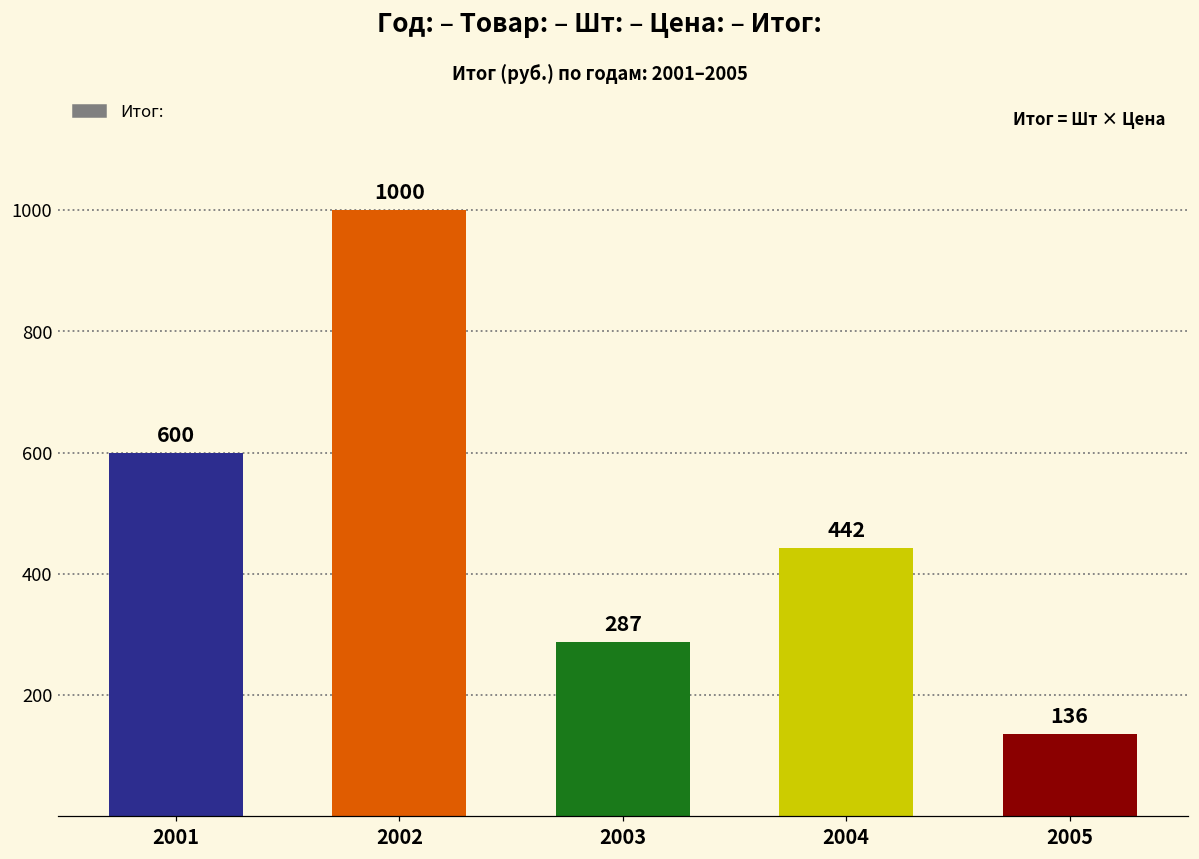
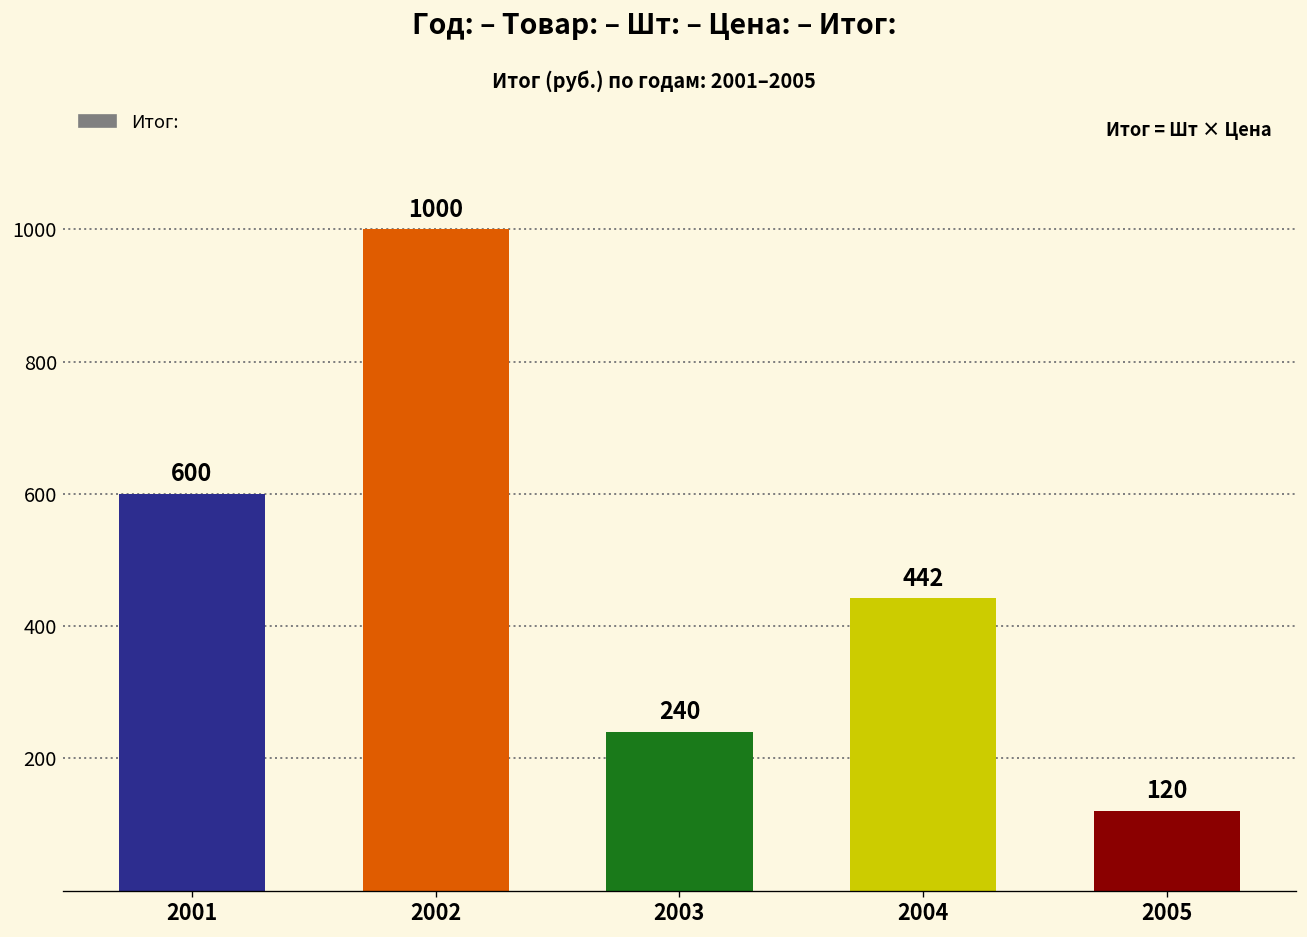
  {
    "2001": 600,
    "2002": 1000,
-   "2003": 287,
+   "2003": 240,
    "2004": 442,
-   "2005": 136
+   "2005": 120
  }
